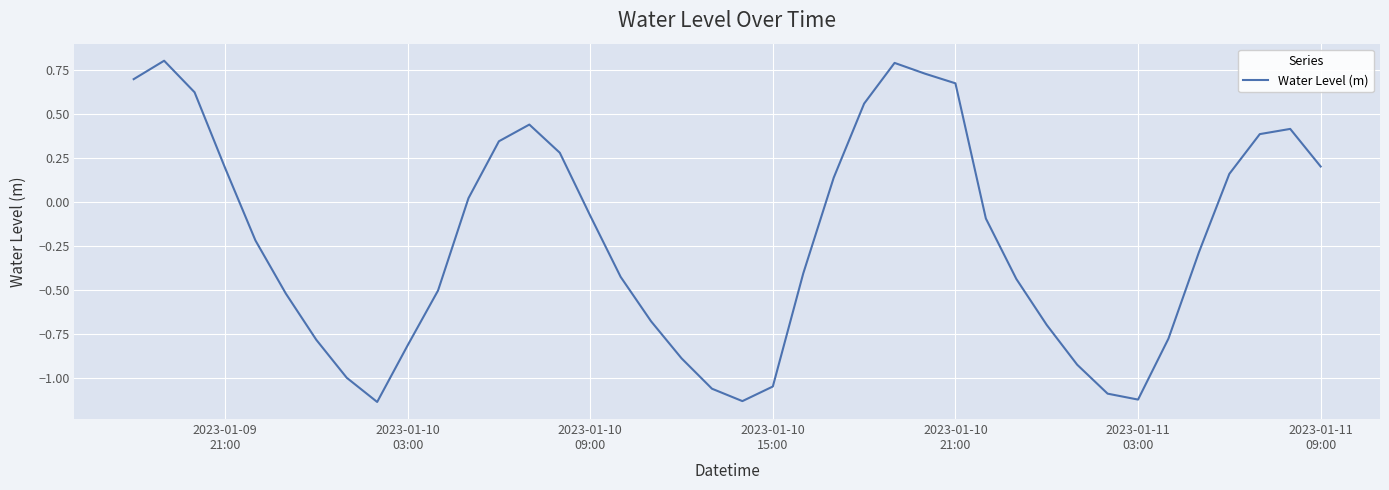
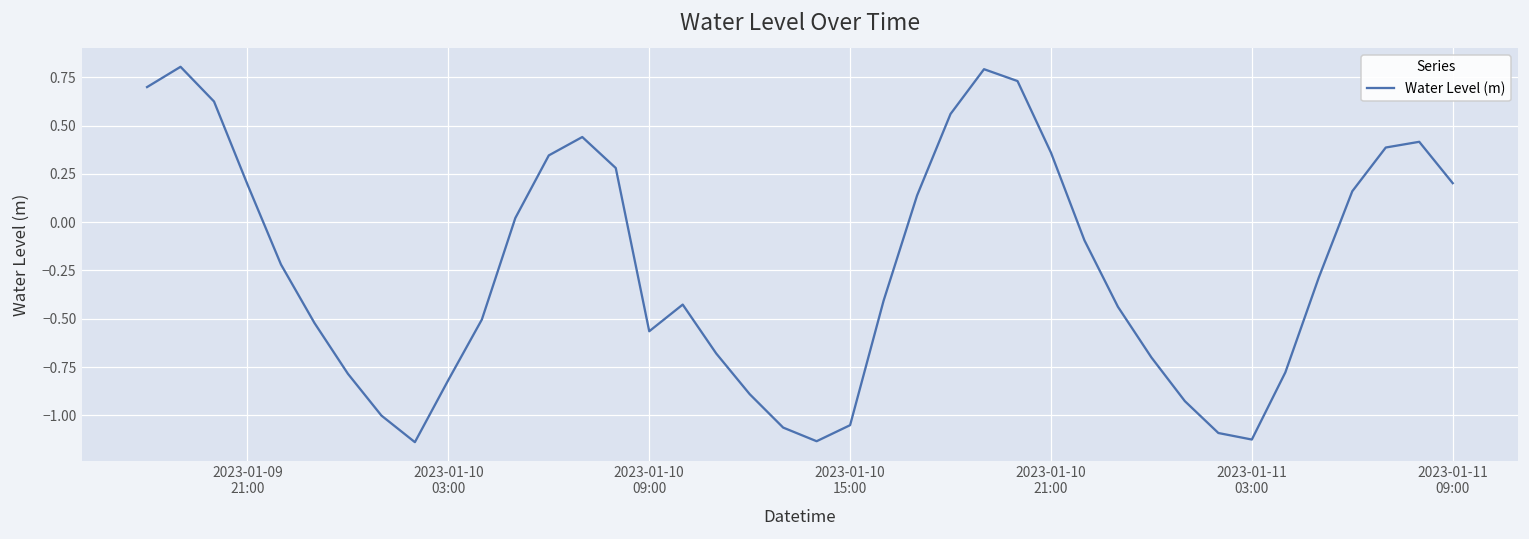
  {
    "2023-01-09 21:00": 0.19,
    "2023-01-10 03:00": -0.82,
-   "2023-01-10 09:00": -0.08,
+   "2023-01-10 09:00": -0.56,
    "2023-01-10 15:00": -1.05,
-   "2023-01-10 21:00": 0.68,
+   "2023-01-10 21:00": 0.36,
    "2023-01-11 03:00": -1.13,
    "2023-01-11 09:00": 0.20
  }
